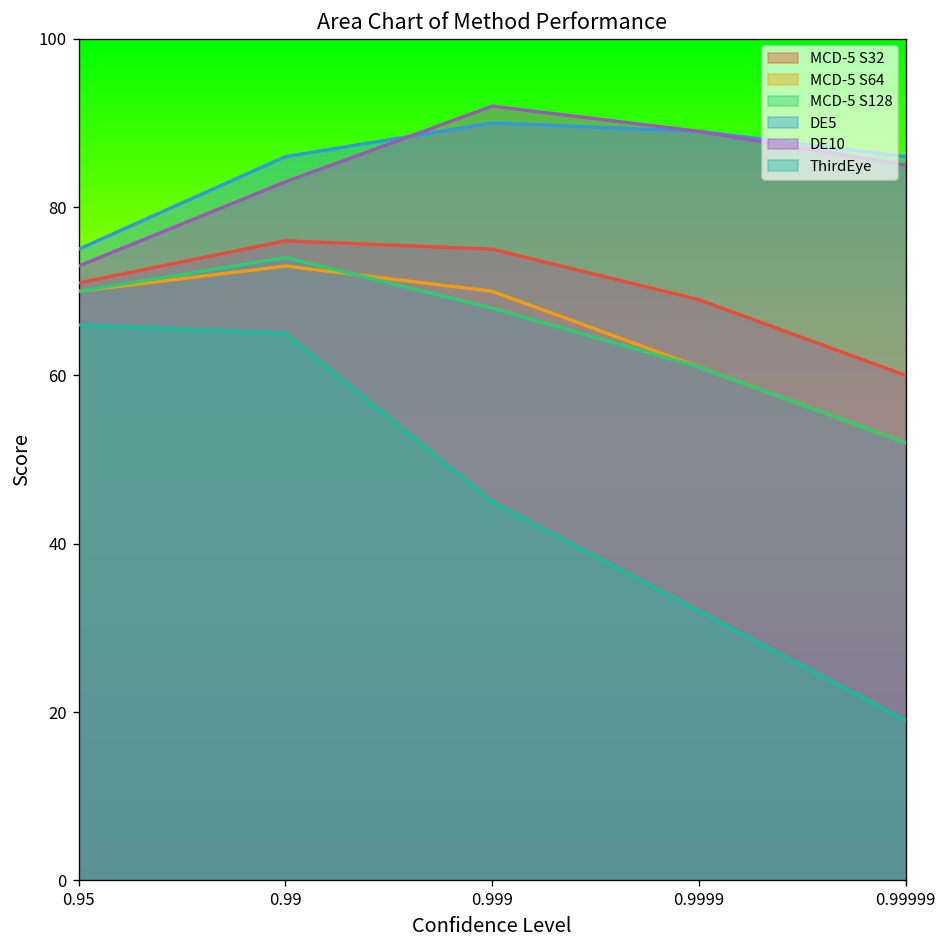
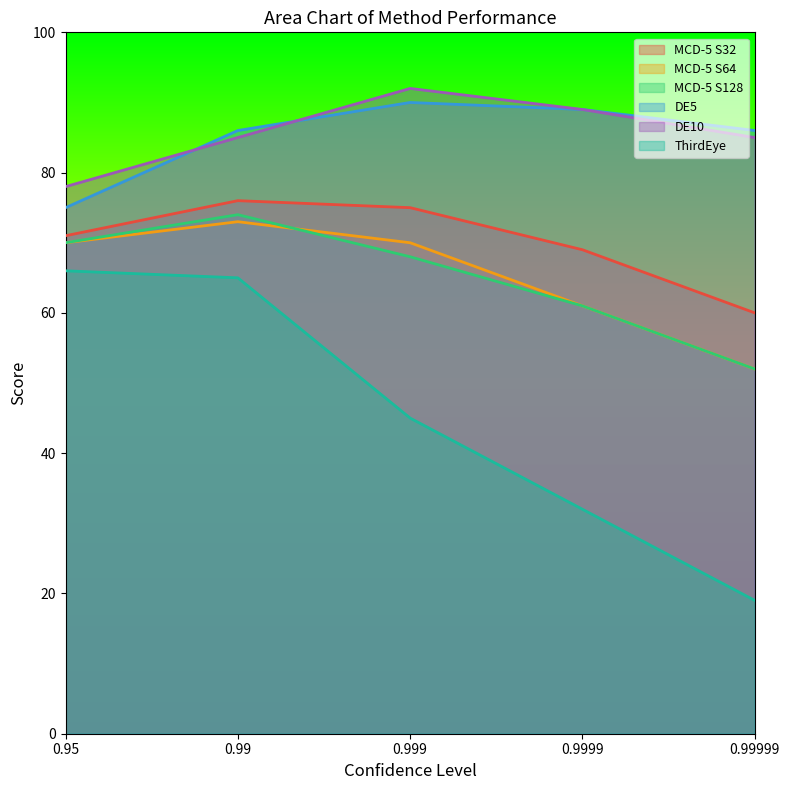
  {
    "DE10": {
-     "0.95": 73,
-     "0.99": 83,
+     "0.95": 78,
+     "0.99": 85,
      "0.999": 92,
      "0.99999": 85
    }
  }
